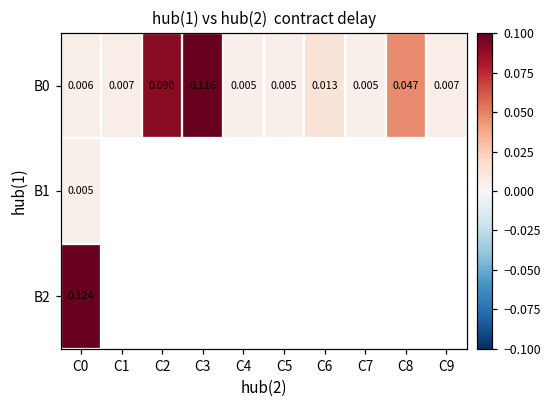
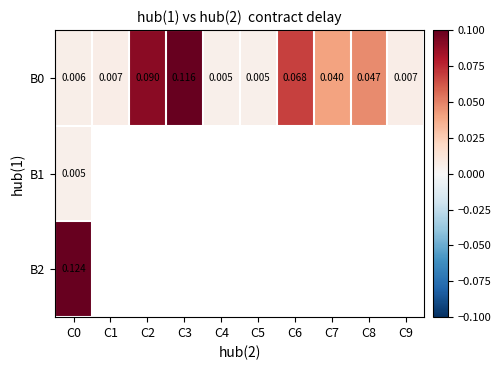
  {
    "B0": {
      "C0": 0.006,
      "C1": 0.007,
      "C2": 0.090,
      "C3": 0.116,
      "C4": 0.005,
      "C5": 0.005,
-     "C6": 0.013,
-     "C7": 0.005,
+     "C6": 0.068,
+     "C7": 0.040,
      "C8": 0.047,
      "C9": 0.007
    },
    "B1": {
      "C0": 0.005
    },
    "B2": {
      "C0": 0.124
    }
  }
